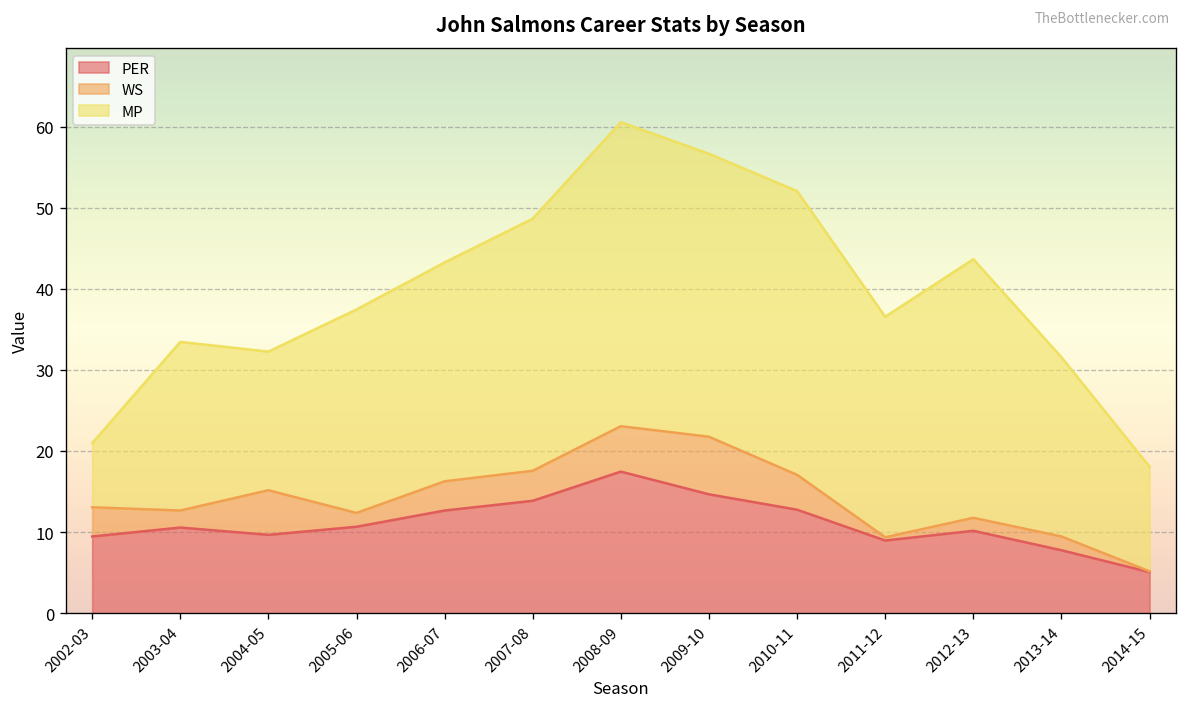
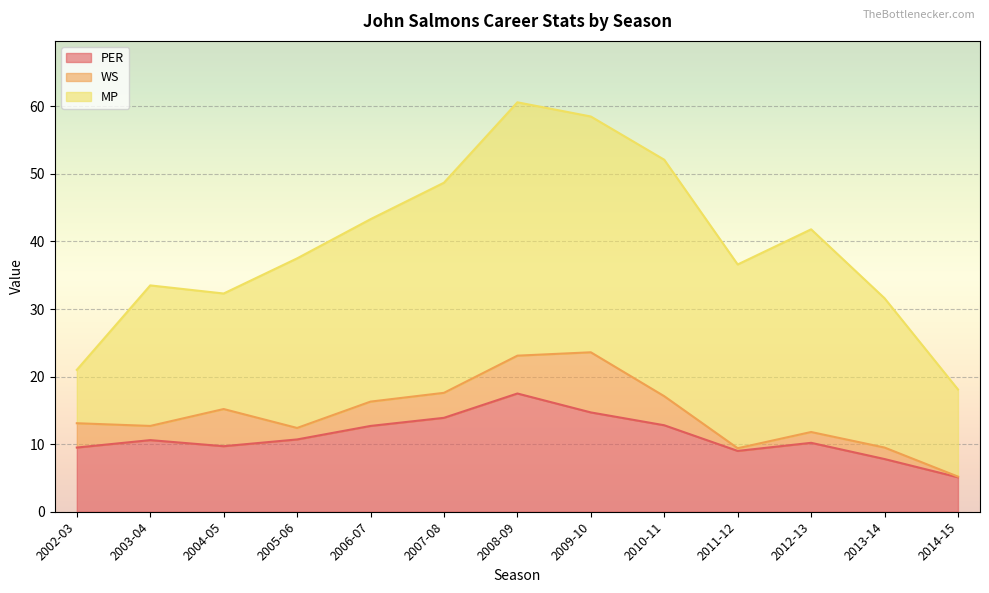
  {
    "PER": {
      "2002-03": 10,
      "2003-04": 11,
      "2004-05": 10,
      "2005-06": 11,
      "2006-07": 13,
      "2007-08": 14,
      "2008-09": 18,
      "2009-10": 15,
      "2010-11": 13,
      "2011-12": 9,
      "2012-13": 10,
      "2013-14": 8
    },
    "WS": {
      "2002-03": 4,
      "2003-04": 2,
      "2004-05": 6,
      "2005-06": 2,
      "2006-07": 4,
      "2007-08": 4,
      "2008-09": 6,
-     "2009-10": 7,
+     "2009-10": 9,
      "2010-11": 4,
      "2011-12": 0,
      "2012-13": 2,
      "2013-14": 2
    },
    "MP": {
      "2002-03": 8,
      "2003-04": 21,
      "2004-05": 17,
      "2005-06": 25,
      "2006-07": 27,
      "2007-08": 31,
      "2008-09": 38,
      "2009-10": 35,
      "2010-11": 35,
      "2011-12": 27,
-     "2012-13": 32,
+     "2012-13": 30,
      "2013-14": 22,
      "2014-15": 13
    }
  }
